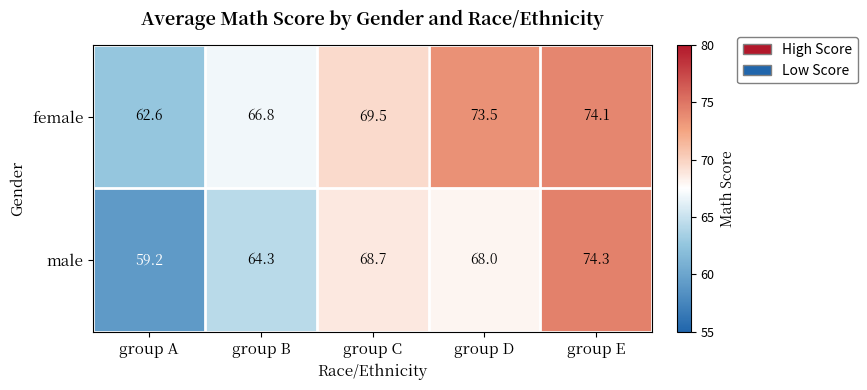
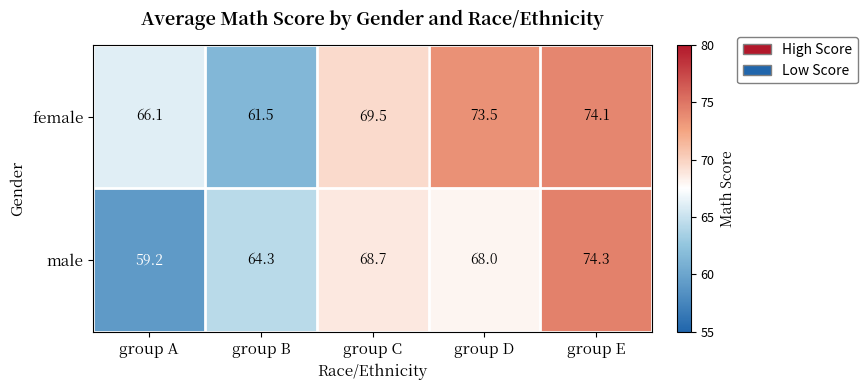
  {
    "female": {
-     "group A": 62.6,
-     "group B": 66.8,
+     "group A": 66.1,
+     "group B": 61.5,
      "group C": 69.5,
      "group D": 73.5,
      "group E": 74.1
    },
    "male": {
      "group A": 59.2,
      "group B": 64.3,
      "group C": 68.7,
      "group D": 68.0,
      "group E": 74.3
    }
  }
